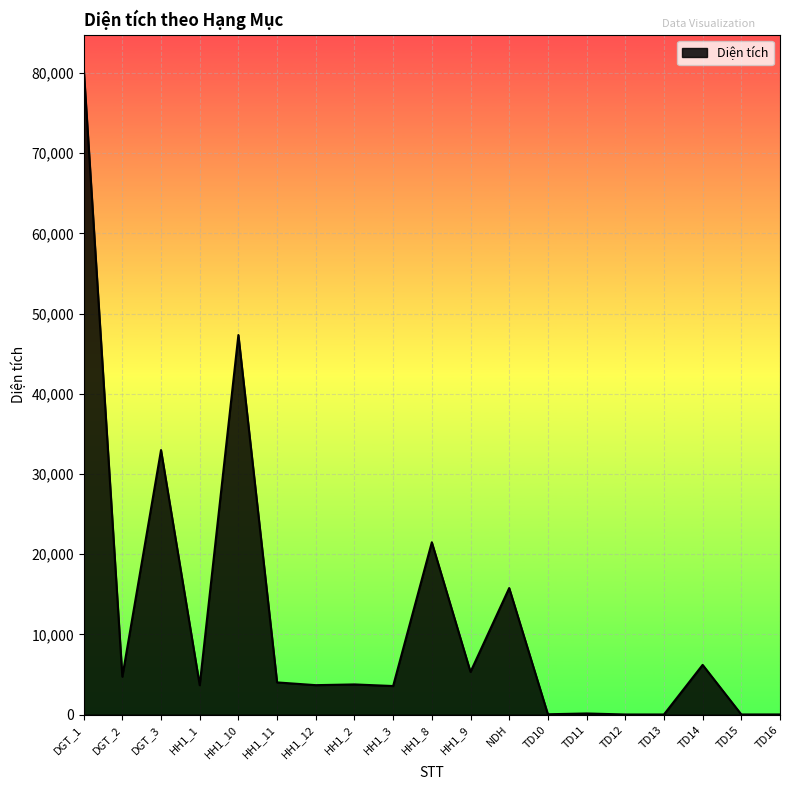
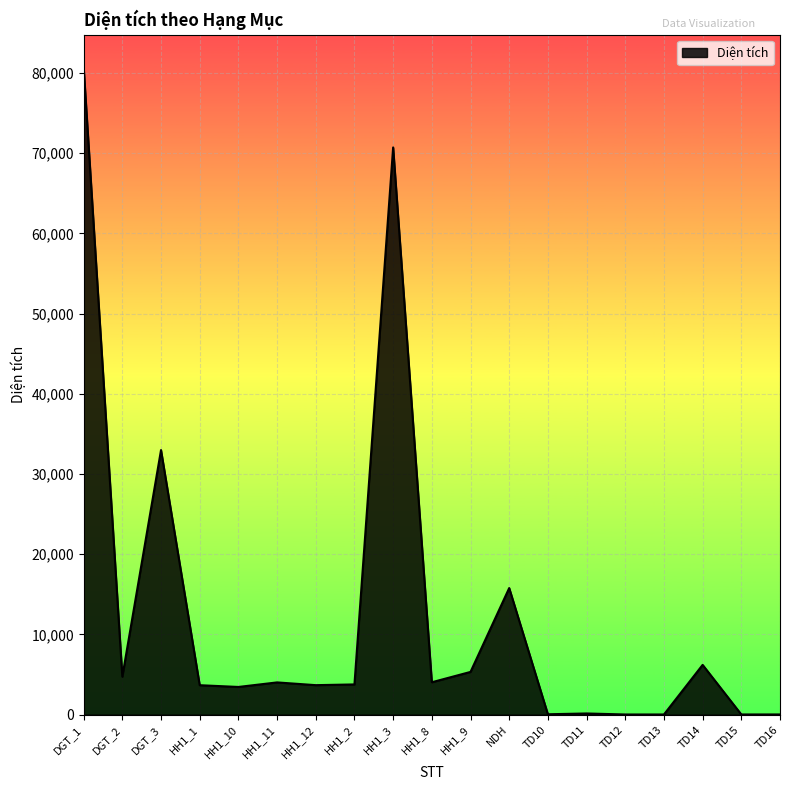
  {
    "DGT_1": "81,000",
    "DGT_2": "5,000",
    "DGT_3": "33,000",
    "HH1_1": "4,000",
-   "HH1_10": "47,000",
+   "HH1_10": "3,000",
    "HH1_11": "4,000",
    "HH1_12": "4,000",
    "HH1_2": "4,000",
-   "HH1_3": "4,000",
-   "HH1_8": "21,000",
+   "HH1_3": "71,000",
+   "HH1_8": "4,000",
    "HH1_9": "5,000",
    "NDH": "16,000",
    "TD10": "0",
    "TD11": "0",
    "TD12": "0",
    "TD13": "0",
    "TD14": "6,000",
    "TD15": "0",
    "TD16": "0"
  }
